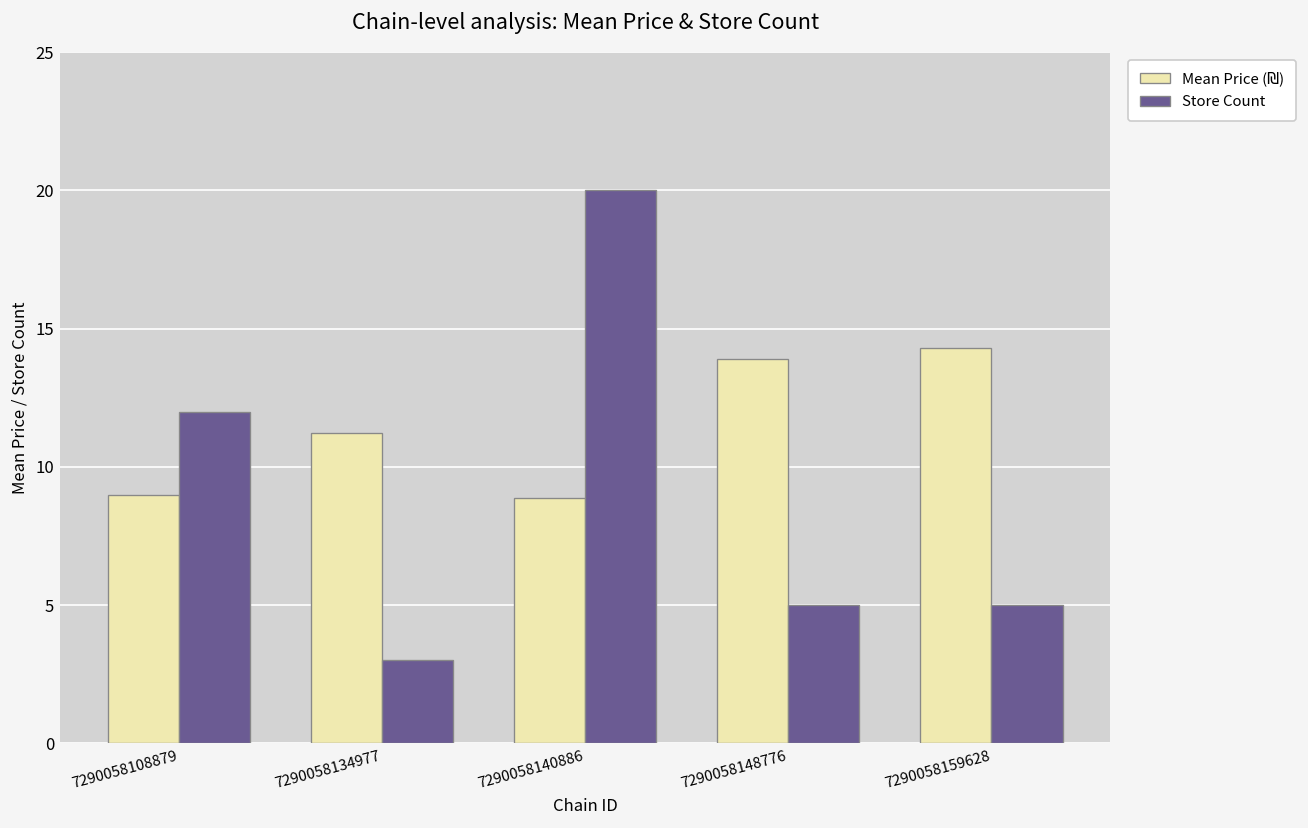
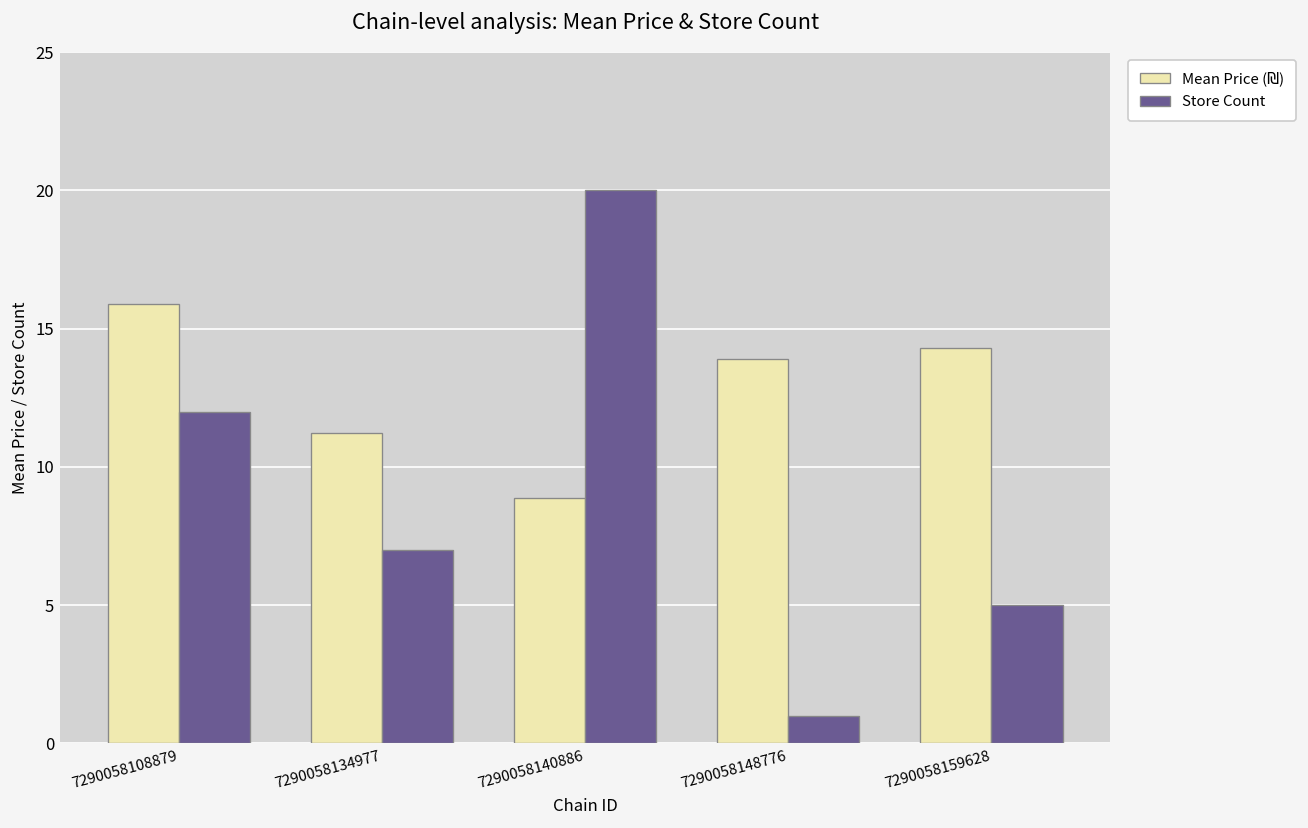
  {
    "Mean Price (₪)": {
-     "7290058108879": 9.0,
+     "7290058108879": 15.9,
      "7290058134977": 11.2,
      "7290058140886": 8.9,
      "7290058148776": 13.9,
      "7290058159628": 14.3
    },
    "Store Count": {
      "7290058108879": 12,
-     "7290058134977": 3,
+     "7290058134977": 7,
      "7290058140886": 20,
-     "7290058148776": 5,
+     "7290058148776": 1,
      "7290058159628": 5
    }
  }
